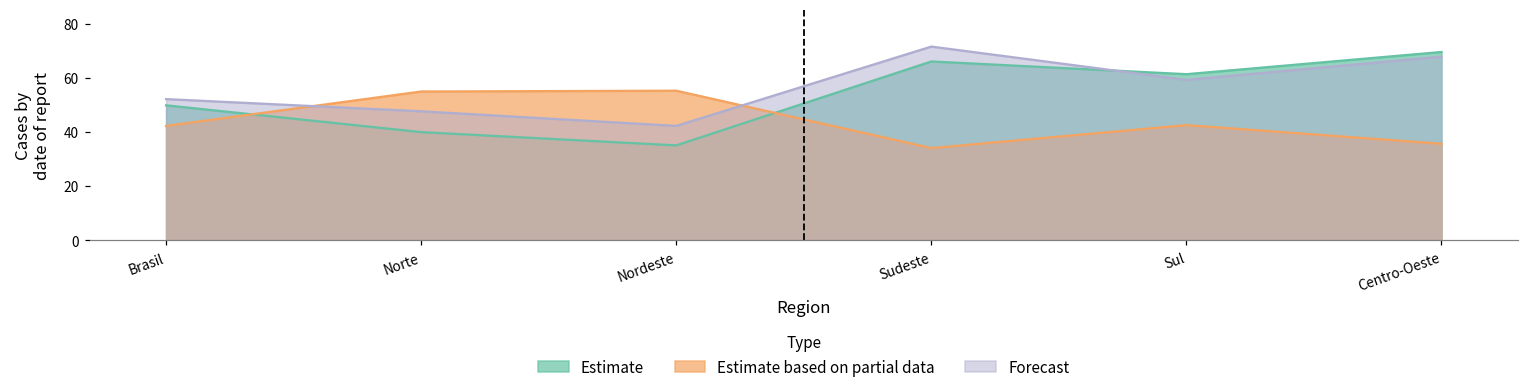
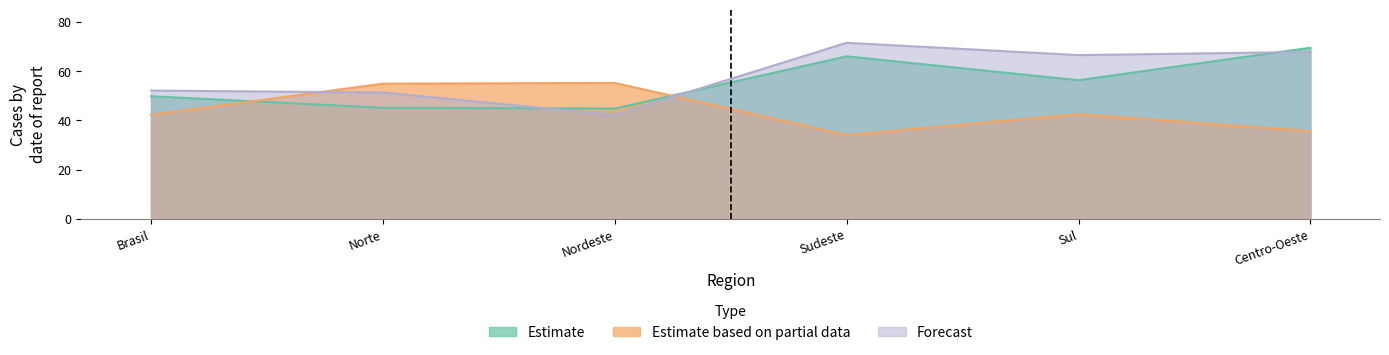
  {
    "Estimate": {
      "Brasil": 50,
-     "Norte": 40,
-     "Nordeste": 35,
+     "Norte": 45,
+     "Nordeste": 45,
      "Sudeste": 66,
-     "Sul": 61,
+     "Sul": 56,
      "Centro-Oeste": 70
    },
    "Estimate based on partial data": {
      "Brasil": 42,
      "Norte": 55,
      "Nordeste": 55,
      "Sudeste": 34,
      "Sul": 43,
      "Centro-Oeste": 36
    },
    "Forecast": {
      "Brasil": 52,
-     "Norte": 48,
+     "Norte": 51,
      "Nordeste": 42,
      "Sudeste": 72,
-     "Sul": 59,
+     "Sul": 67,
      "Centro-Oeste": 68
    }
  }
